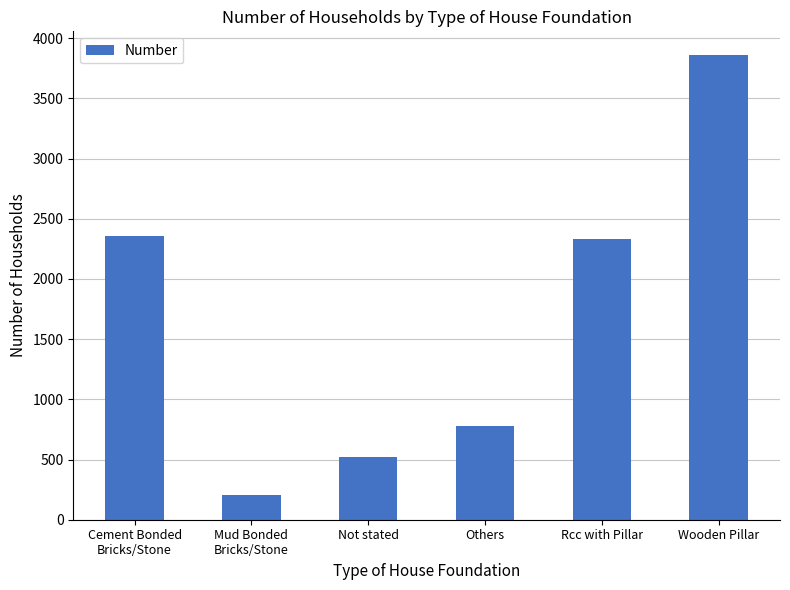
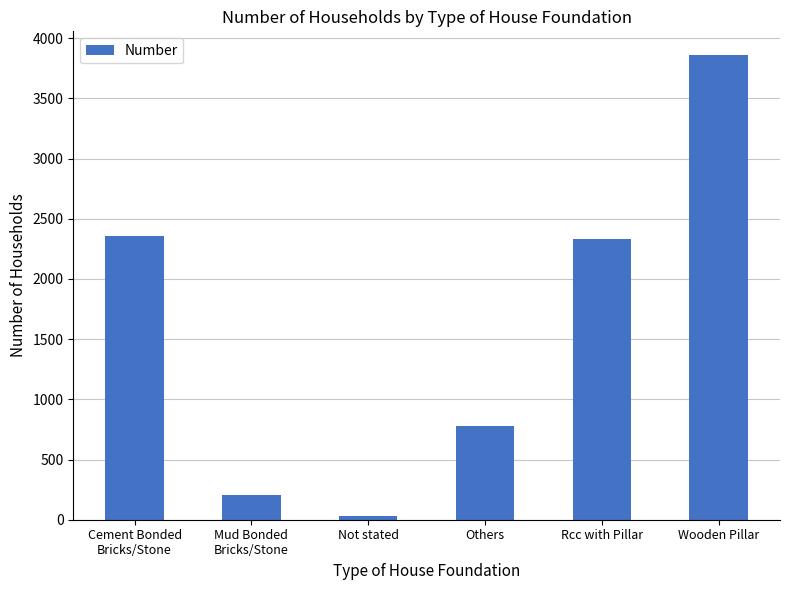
  {
    "Cement Bonded Bricks/Stone": 2350,
    "Mud Bonded Bricks/Stone": 210,
-   "Not stated": 520,
+   "Not stated": 30,
    "Others": 780,
    "Rcc with Pillar": 2340,
    "Wooden Pillar": 3860
  }
